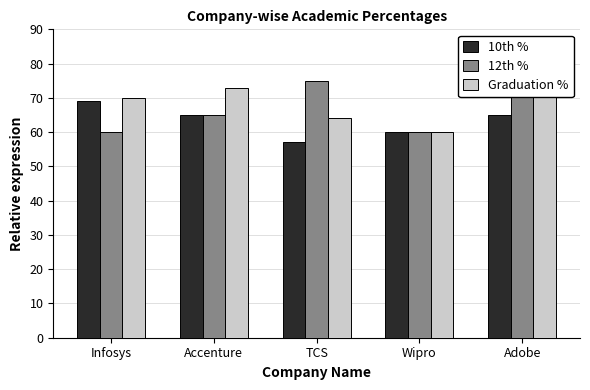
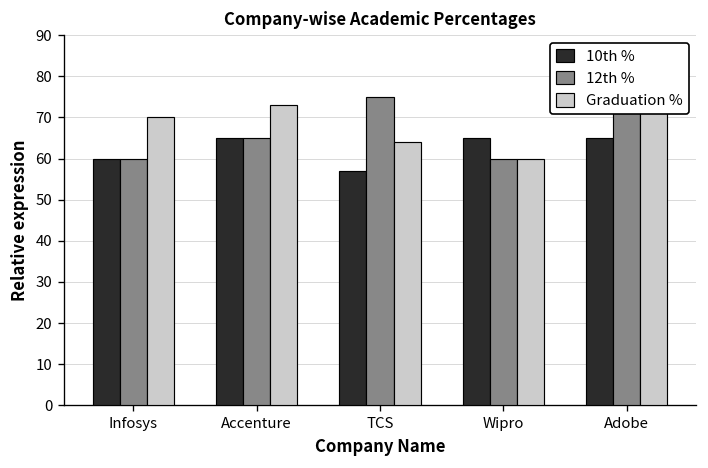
  {
    "10th %": {
-     "Infosys": 69,
+     "Infosys": 60,
      "Accenture": 65,
      "TCS": 57,
-     "Wipro": 60,
+     "Wipro": 65,
      "Adobe": 65
    },
    "12th %": {
      "Infosys": 60,
      "Accenture": 65,
      "TCS": 75,
      "Wipro": 60
    },
    "Graduation %": {
      "Infosys": 70,
      "Accenture": 73,
      "TCS": 64,
      "Wipro": 60
    }
  }
